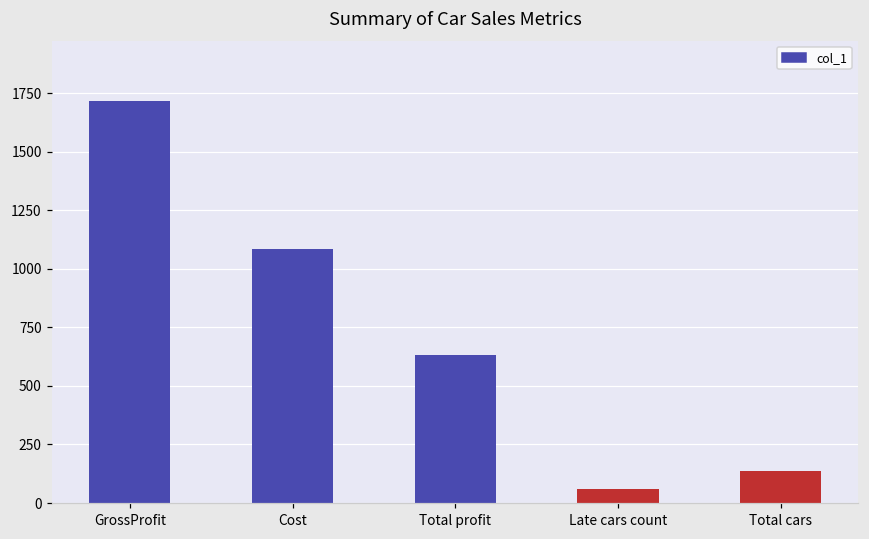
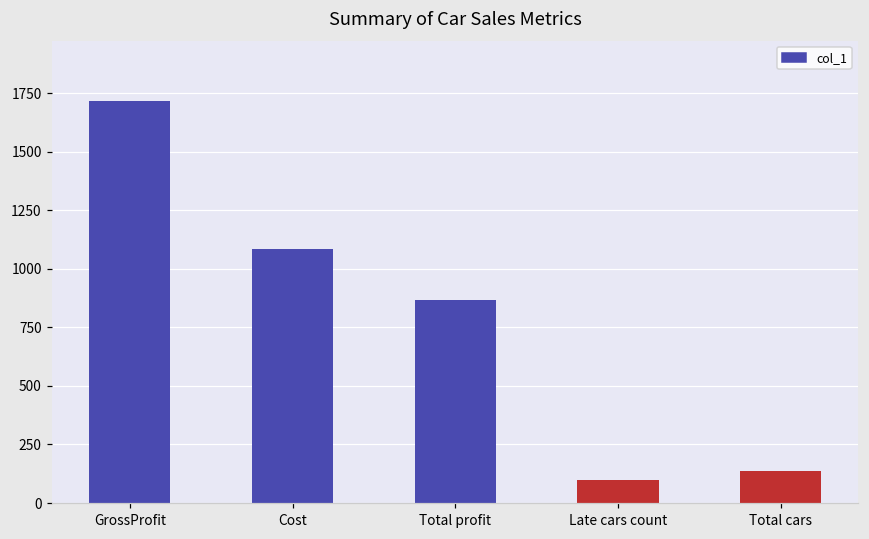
  {
    "GrossProfit": 1720,
    "Cost": 1080,
-   "Total profit": 630,
-   "Late cars count": 60,
+   "Total profit": 870,
+   "Late cars count": 100,
    "Total cars": 140
  }
